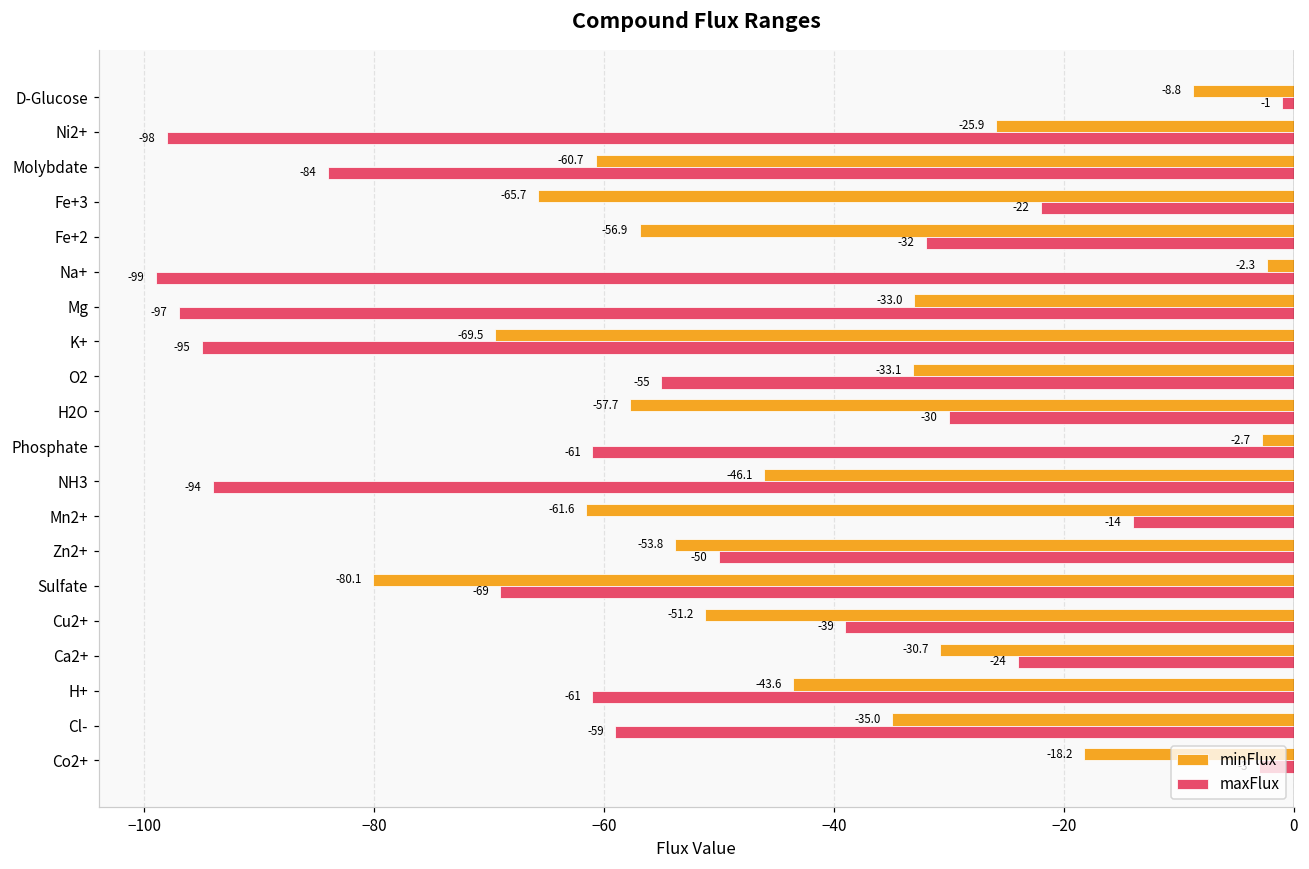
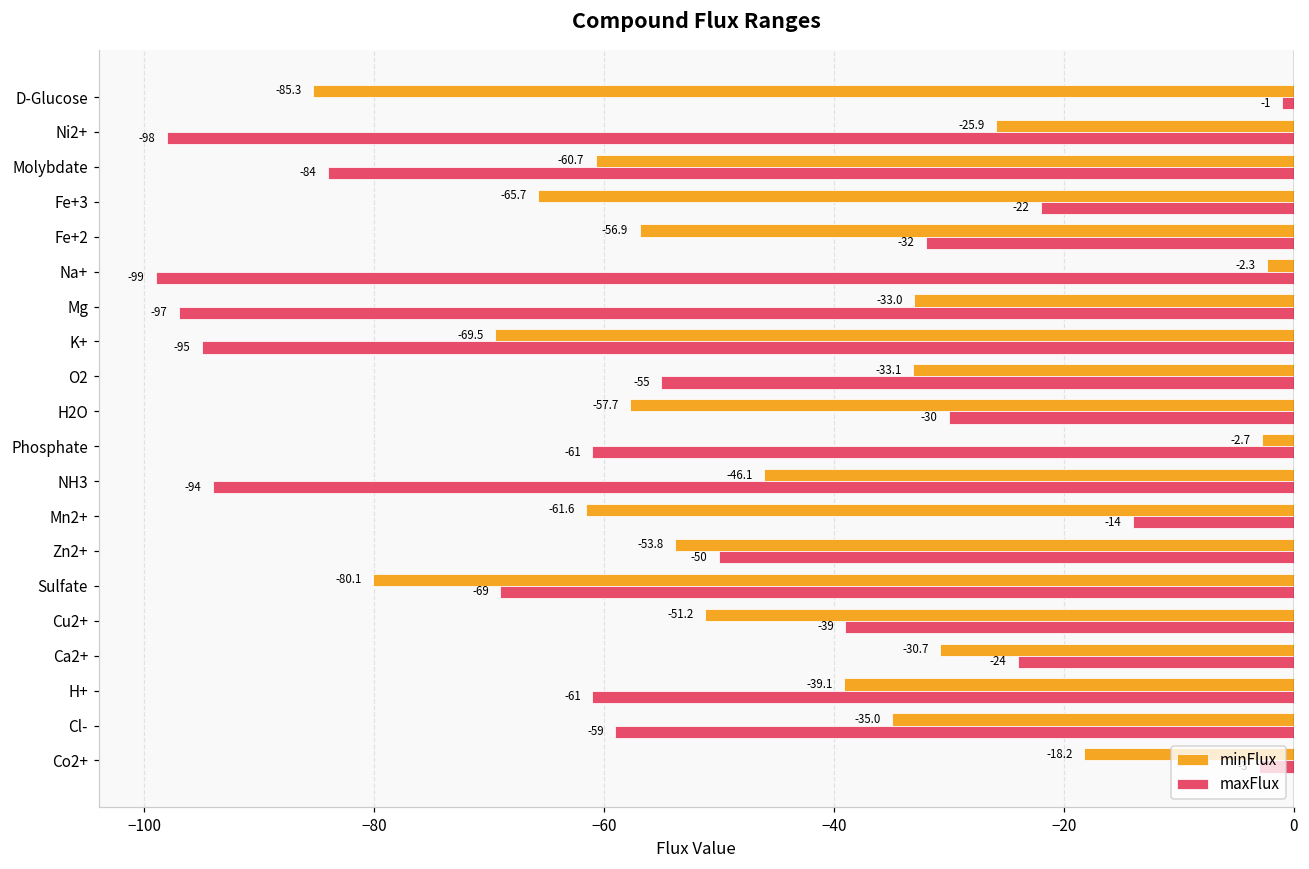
  {
    "minFlux": {
-     "D-Glucose": -8.8,
+     "D-Glucose": -85.3,
      "Ni2+": -25.9,
      "Molybdate": -60.7,
      "Fe+3": -65.7,
      "Fe+2": -56.9,
      "Na+": -2.3,
      "Mg": -33.0,
      "K+": -69.5,
      "O2": -33.1,
      "H2O": -57.7,
      "Phosphate": -2.7,
      "NH3": -46.1,
      "Mn2+": -61.6,
      "Zn2+": -53.8,
      "Sulfate": -80.1,
      "Cu2+": -51.2,
      "Ca2+": -30.7,
-     "H+": -43.6,
+     "H+": -39.1,
      "Cl-": -35.0,
      "Co2+": -18.2
    },
    "maxFlux": {
      "D-Glucose": -1,
      "Ni2+": -98,
      "Molybdate": -84,
      "Fe+3": -22,
      "Fe+2": -32,
      "Na+": -99,
      "Mg": -97,
      "K+": -95,
      "O2": -55,
      "H2O": -30,
      "Phosphate": -61,
      "NH3": -94,
      "Mn2+": -14,
      "Zn2+": -50,
      "Sulfate": -69,
      "Cu2+": -39,
      "Ca2+": -24,
      "H+": -61,
      "Cl-": -59
    }
  }
